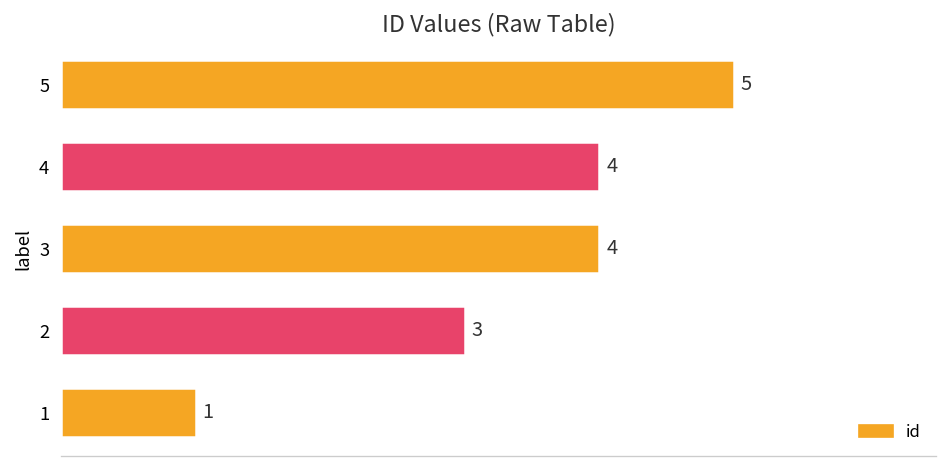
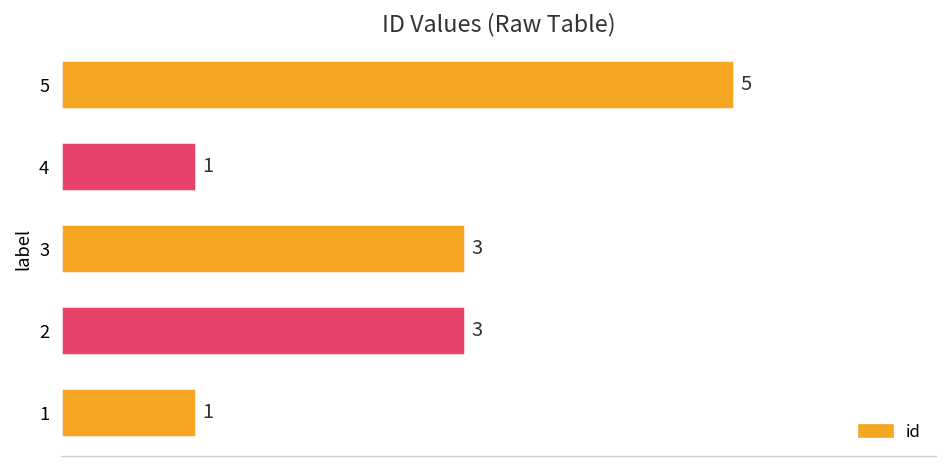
  {
    "5": 5,
-   "4": 4,
-   "3": 4,
+   "4": 1,
+   "3": 3,
    "2": 3,
    "1": 1
  }
